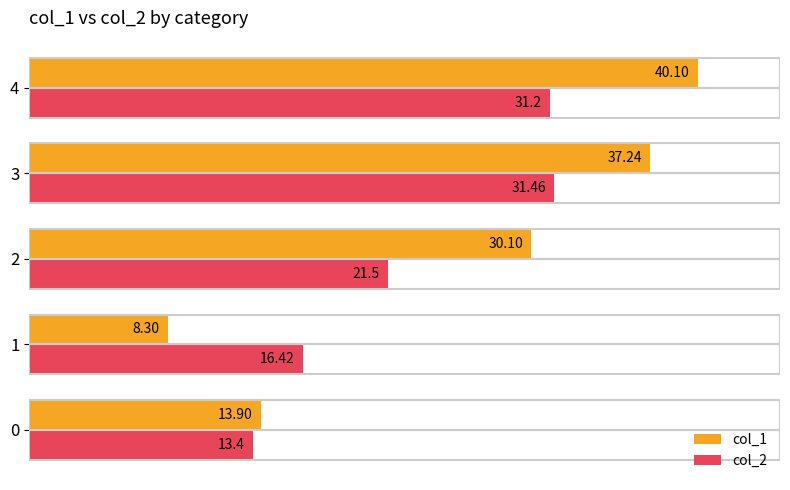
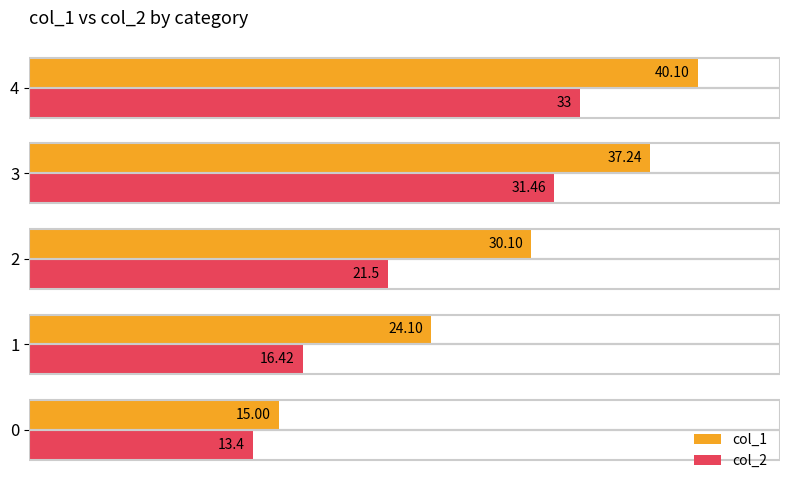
  {
    "col_1": {
      "4": 40.10,
      "3": 37.24,
      "2": 30.10,
-     "1": 8.30,
-     "0": 13.90
+     "1": 24.10,
+     "0": 15.00
    },
    "col_2": {
-     "4": 31.2,
+     "4": 33,
      "3": 31.46,
      "2": 21.5,
      "1": 16.42,
      "0": 13.4
    }
  }
